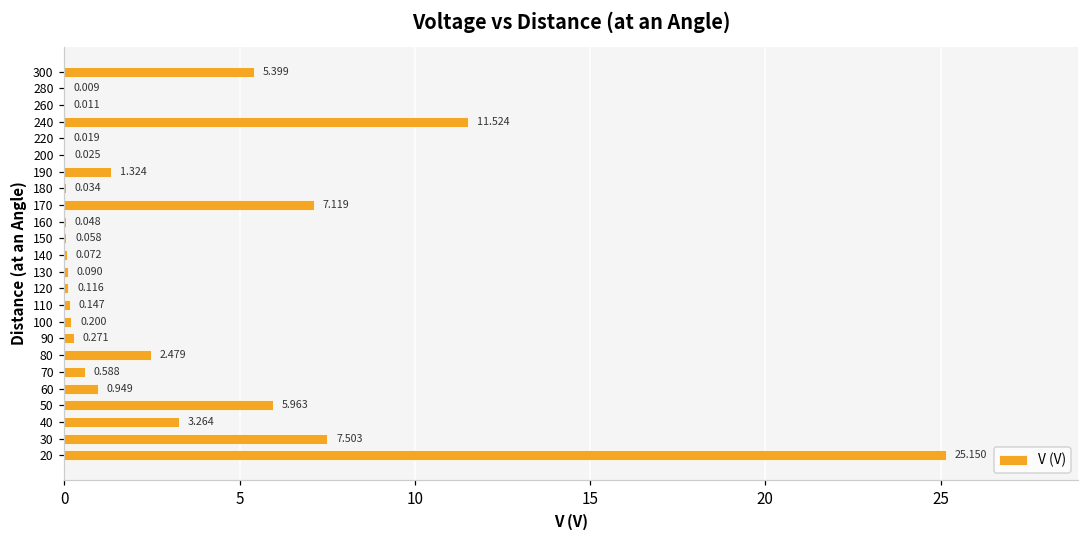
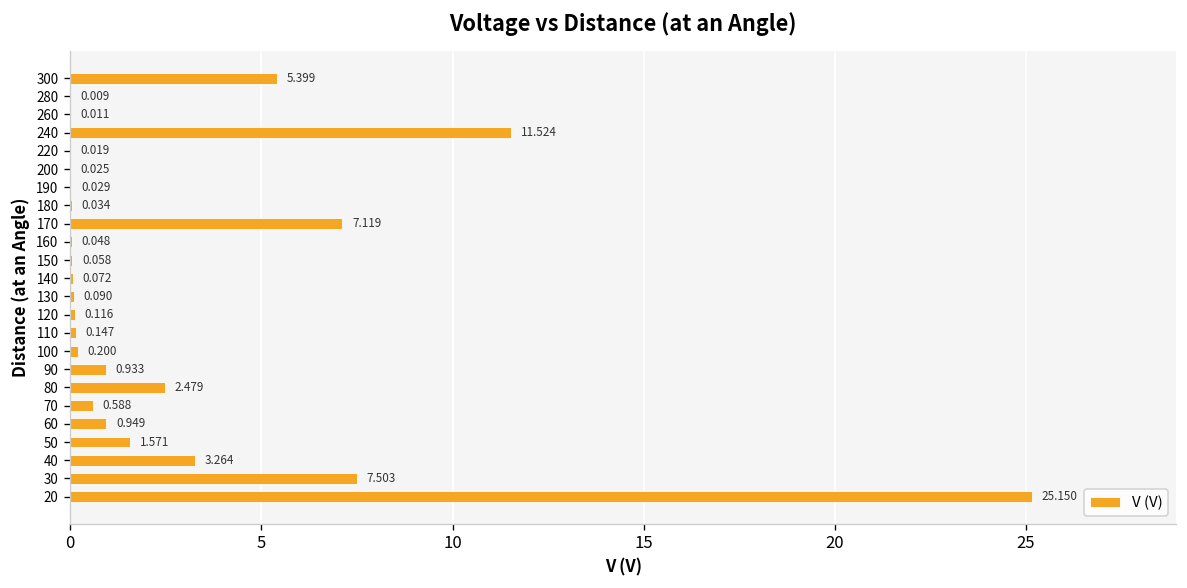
  {
    "300": 5.399,
    "280": 0.009,
    "260": 0.011,
    "240": 11.524,
    "220": 0.019,
    "200": 0.025,
-   "190": 1.324,
+   "190": 0.029,
    "180": 0.034,
    "170": 7.119,
    "160": 0.048,
    "150": 0.058,
    "140": 0.072,
    "130": 0.090,
    "120": 0.116,
    "110": 0.147,
    "100": 0.200,
-   "90": 0.271,
+   "90": 0.933,
    "80": 2.479,
    "70": 0.588,
    "60": 0.949,
-   "50": 5.963,
+   "50": 1.571,
    "40": 3.264,
    "30": 7.503,
    "20": 25.150
  }
